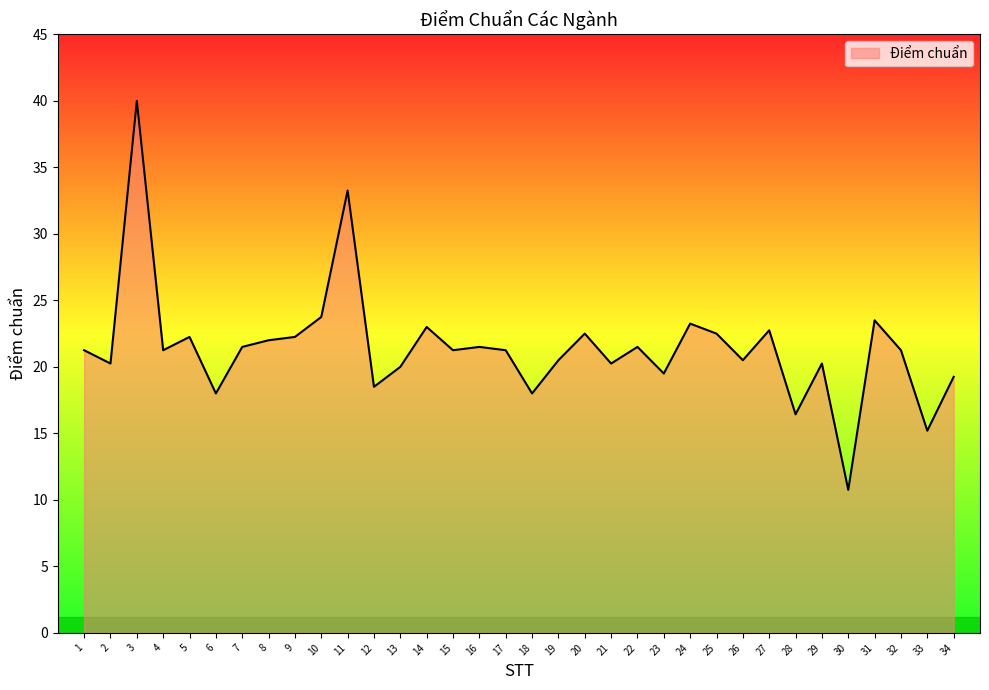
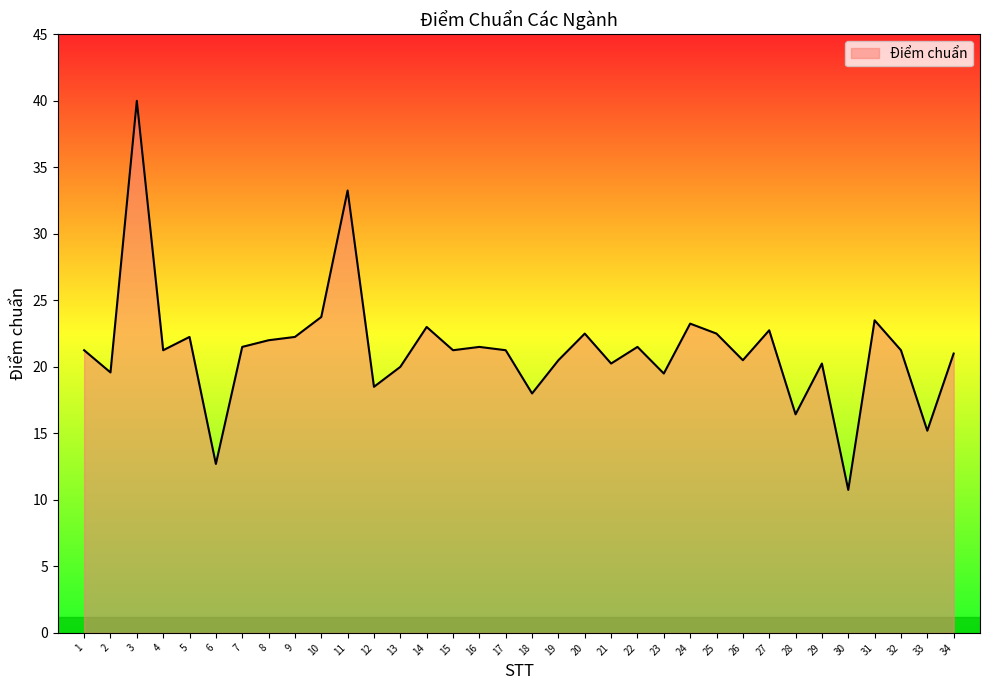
  {
    "1": 21.3,
-   "2": 20.3,
+   "2": 19.6,
    "3": 40.0,
    "4": 21.3,
    "5": 22.3,
-   "6": 18.0,
+   "6": 12.7,
    "7": 21.5,
    "8": 22.0,
    "9": 22.3,
    "10": 23.8,
    "11": 33.3,
    "12": 18.5,
    "13": 20.0,
    "14": 23.0,
    "15": 21.3,
    "16": 21.5,
    "17": 21.3,
    "18": 18.0,
    "19": 20.5,
    "20": 22.5,
    "21": 20.3,
    "22": 21.5,
    "23": 19.5,
    "24": 23.3,
    "25": 22.5,
    "26": 20.5,
    "27": 22.8,
    "28": 16.4,
    "29": 20.3,
    "30": 10.8,
    "31": 23.5,
    "32": 21.3,
    "33": 15.2,
-   "34": 19.3
+   "34": 21.0
  }
